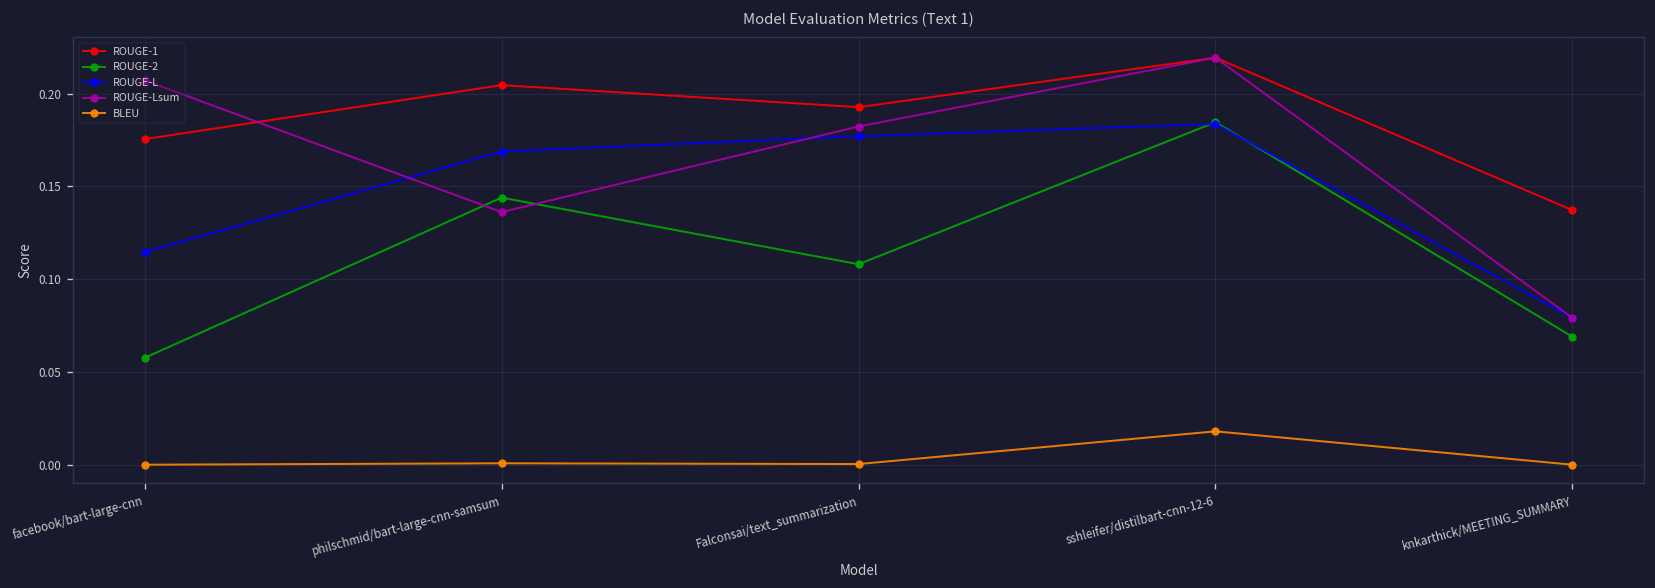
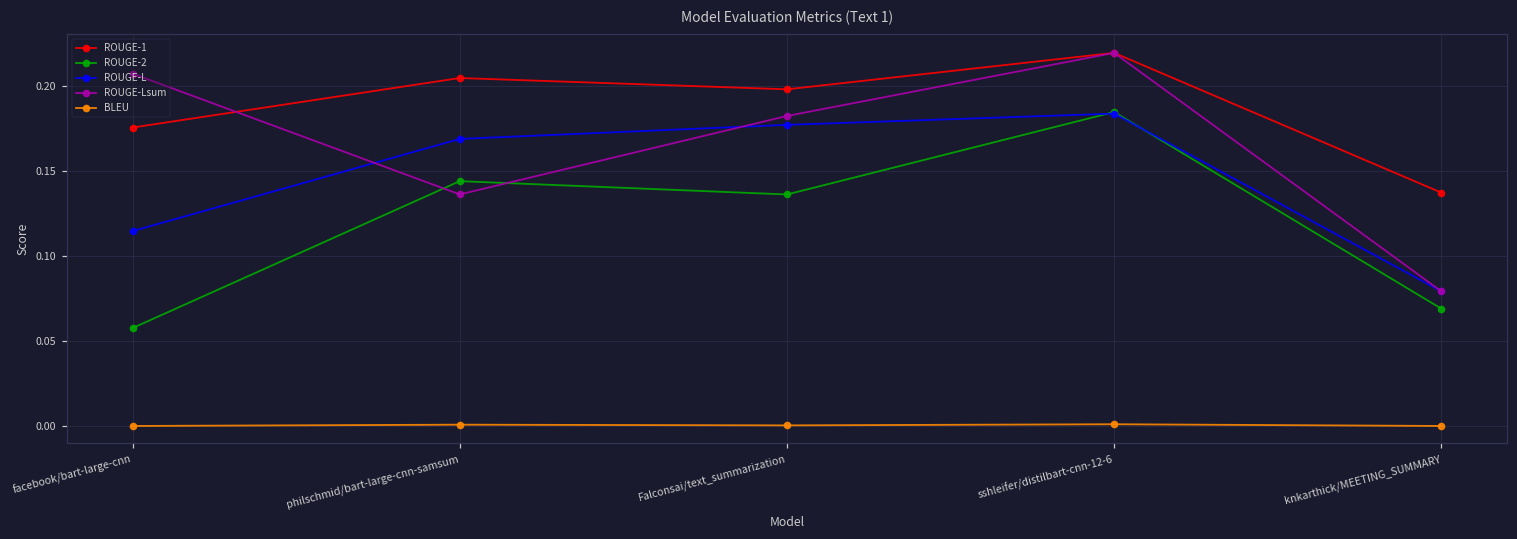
  {
    "ROUGE-1": {
      "facebook/bart-large-cnn": 0.175,
      "philschmid/bart-large-cnn-samsum": 0.205,
-     "Falconsai/text_summarization": 0.193,
+     "Falconsai/text_summarization": 0.198,
      "knkarthick/MEETING_SUMMARY": 0.137
    },
    "ROUGE-2": {
      "facebook/bart-large-cnn": 0.058,
      "philschmid/bart-large-cnn-samsum": 0.144,
-     "Falconsai/text_summarization": 0.108,
+     "Falconsai/text_summarization": 0.136,
      "knkarthick/MEETING_SUMMARY": 0.069
    },
    "ROUGE-L": {
      "facebook/bart-large-cnn": 0.115,
      "philschmid/bart-large-cnn-samsum": 0.169,
      "Falconsai/text_summarization": 0.177
    },
    "ROUGE-Lsum": {
      "philschmid/bart-large-cnn-samsum": 0.136,
      "Falconsai/text_summarization": 0.182
    },
    "BLEU": {
      "facebook/bart-large-cnn": 0.000,
      "philschmid/bart-large-cnn-samsum": 0.001,
      "Falconsai/text_summarization": 0.000,
-     "sshleifer/distilbart-cnn-12-6": 0.018,
+     "sshleifer/distilbart-cnn-12-6": 0.001,
      "knkarthick/MEETING_SUMMARY": 0.000
    }
  }
